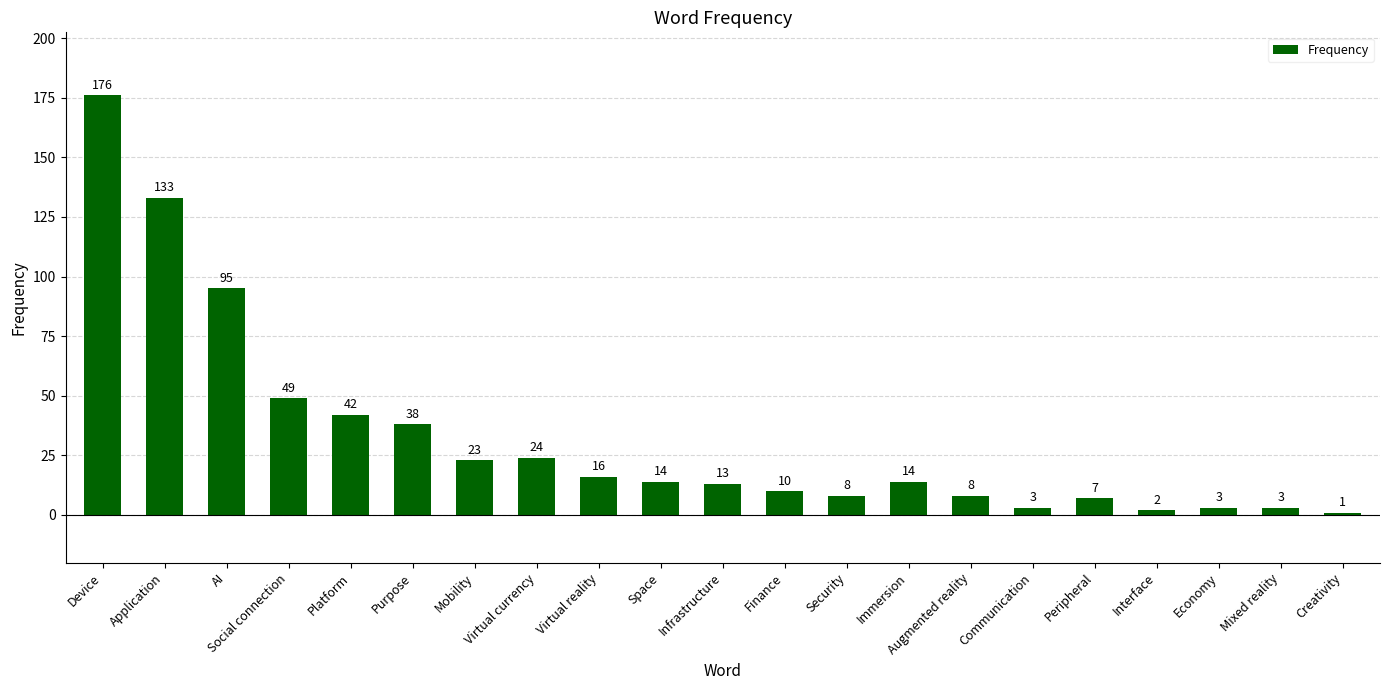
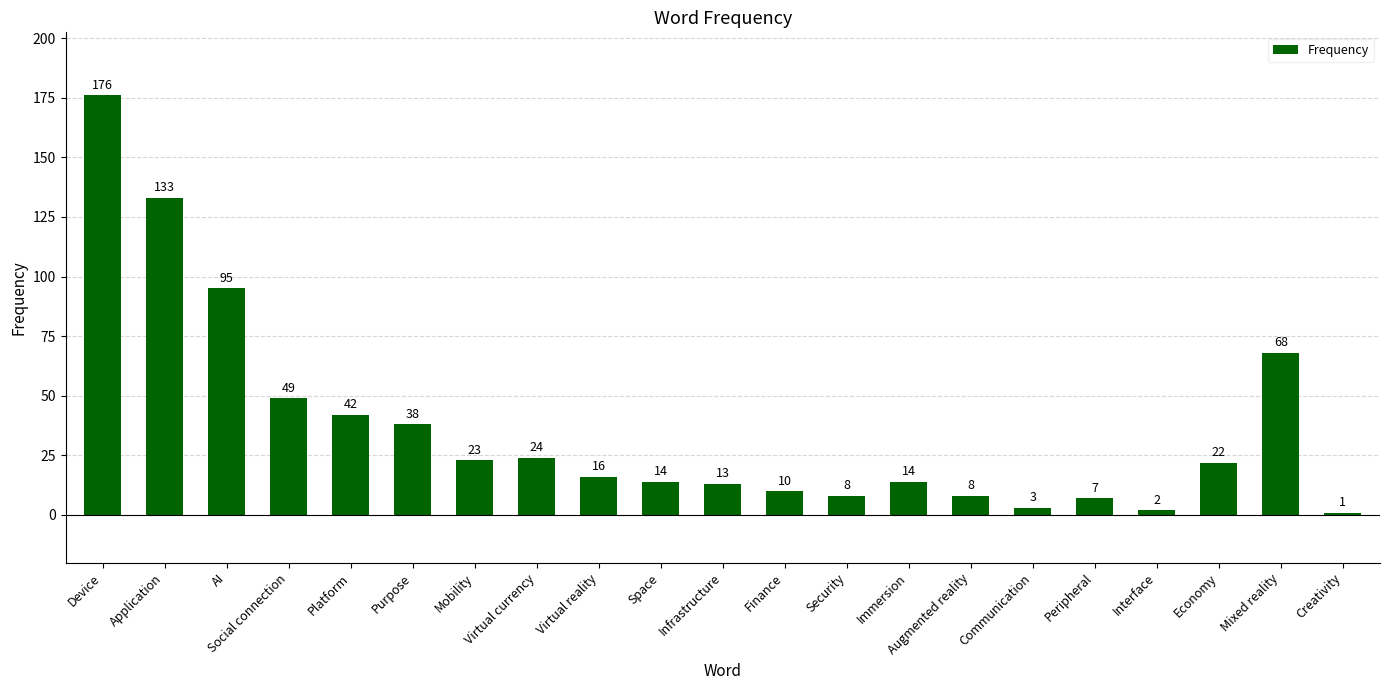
  {
    "Device": 176,
    "Application": 133,
    "AI": 95,
    "Social connection": 49,
    "Platform": 42,
    "Purpose": 38,
    "Mobility": 23,
    "Virtual currency": 24,
    "Virtual reality": 16,
    "Space": 14,
    "Infrastructure": 13,
    "Finance": 10,
    "Security": 8,
    "Immersion": 14,
    "Augmented reality": 8,
    "Communication": 3,
    "Peripheral": 7,
    "Interface": 2,
-   "Economy": 3,
-   "Mixed reality": 3,
+   "Economy": 22,
+   "Mixed reality": 68,
    "Creativity": 1
  }
